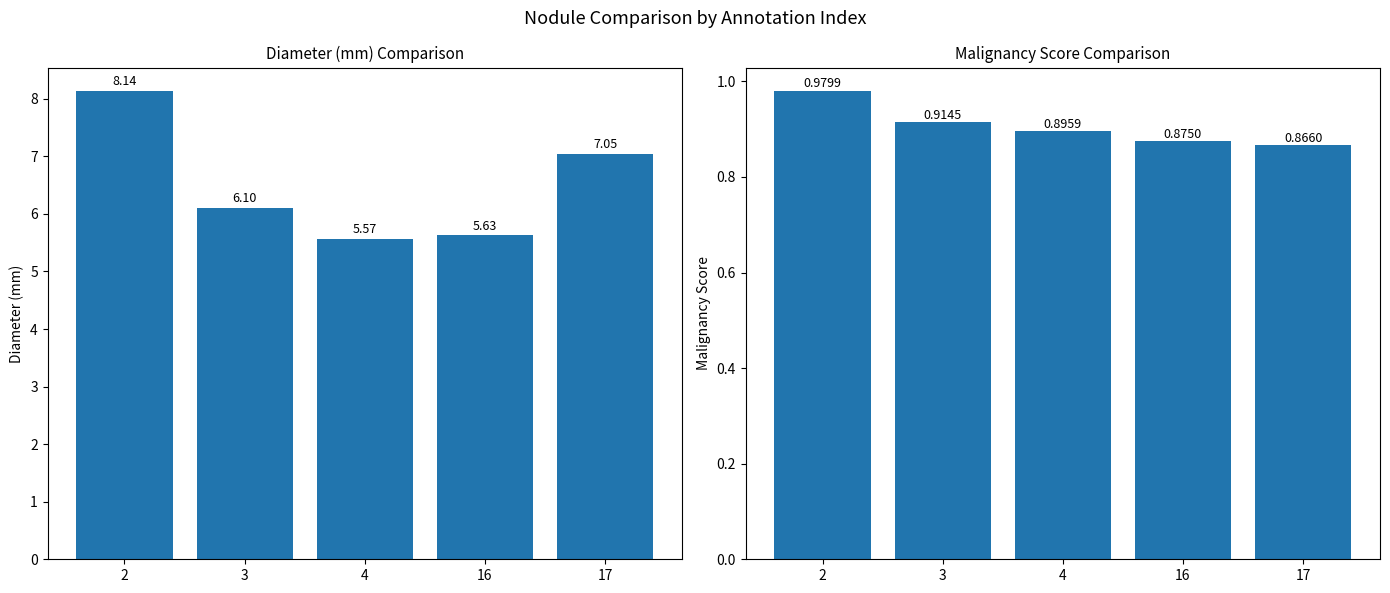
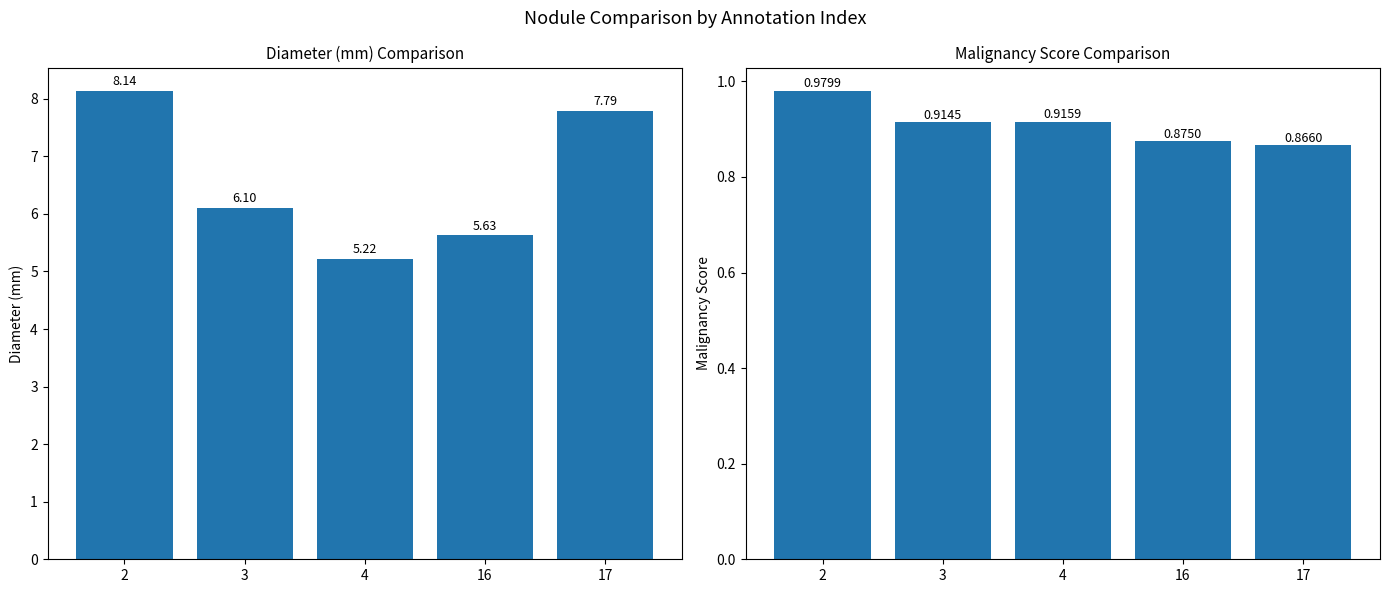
  {
    "Diameter (mm) Comparison": {
      "2": 8.14,
      "3": 6.10,
-     "4": 5.57,
+     "4": 5.22,
      "16": 5.63,
-     "17": 7.05
+     "17": 7.79
    },
    "Malignancy Score Comparison": {
      "2": 0.9799,
      "3": 0.9145,
-     "4": 0.8959,
+     "4": 0.9159,
      "16": 0.8750,
      "17": 0.8660
    }
  }
